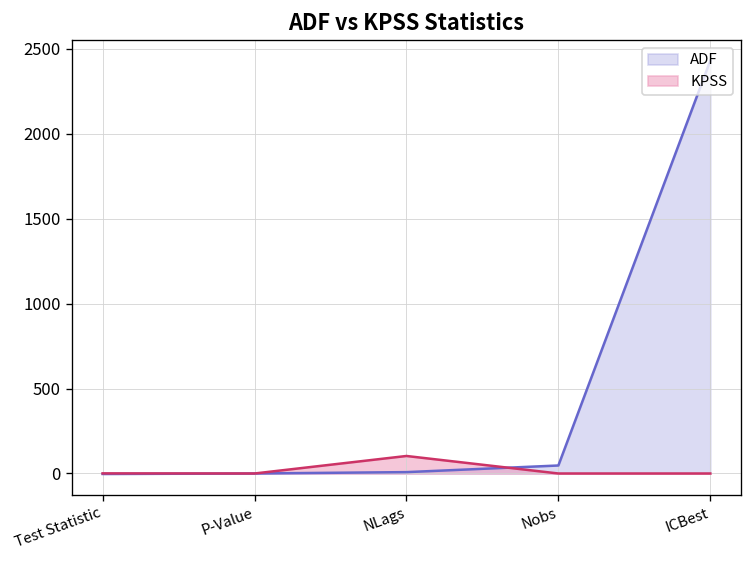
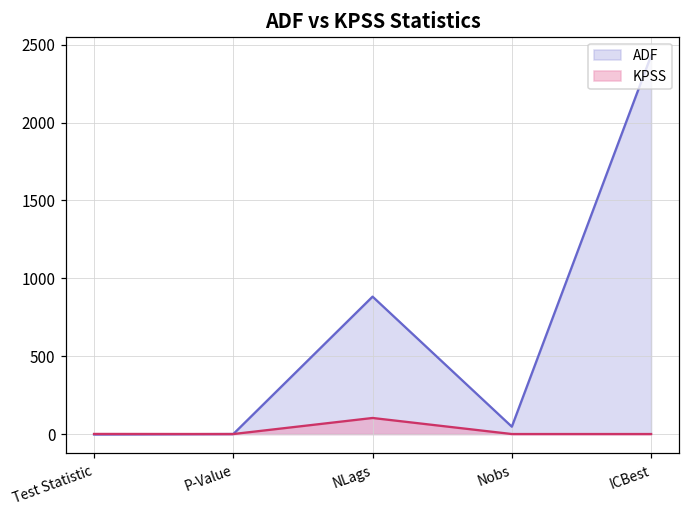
  {
    "ADF": {
-     "NLags": 10,
+     "NLags": 880,
      "Nobs": 50
    },
    "KPSS": {
      "NLags": 100,
      "Nobs": 0,
      "ICBest": 0
    }
  }
